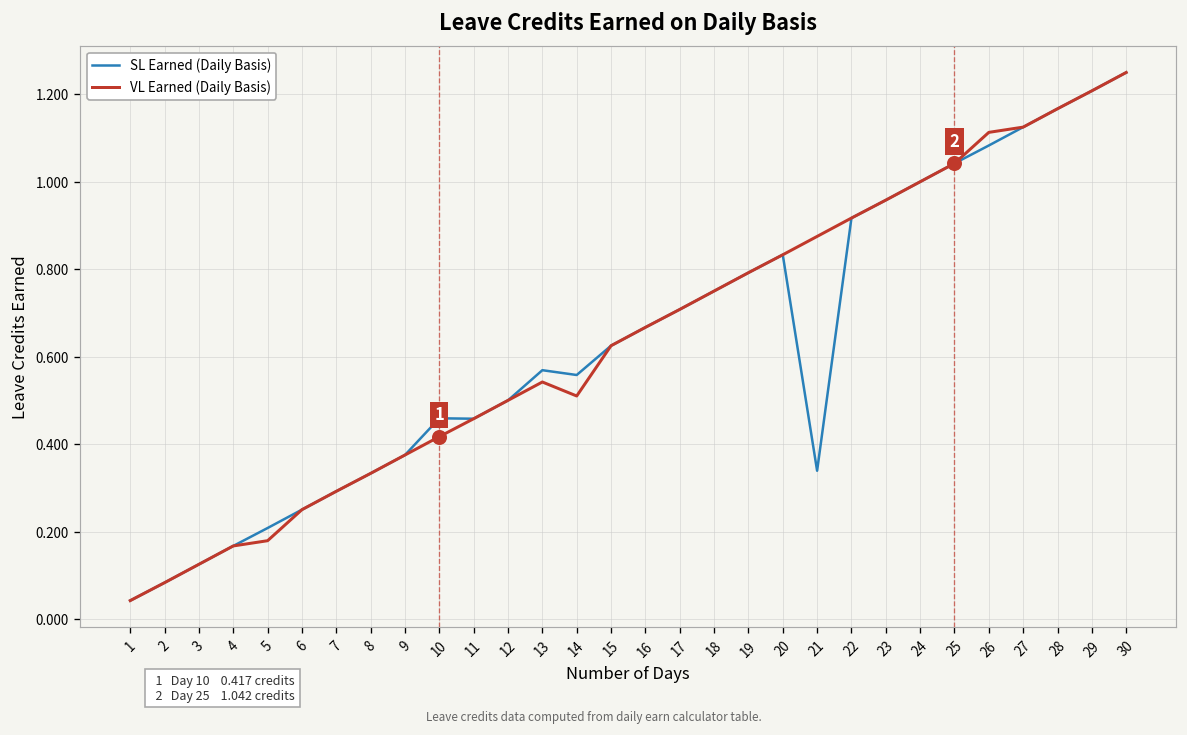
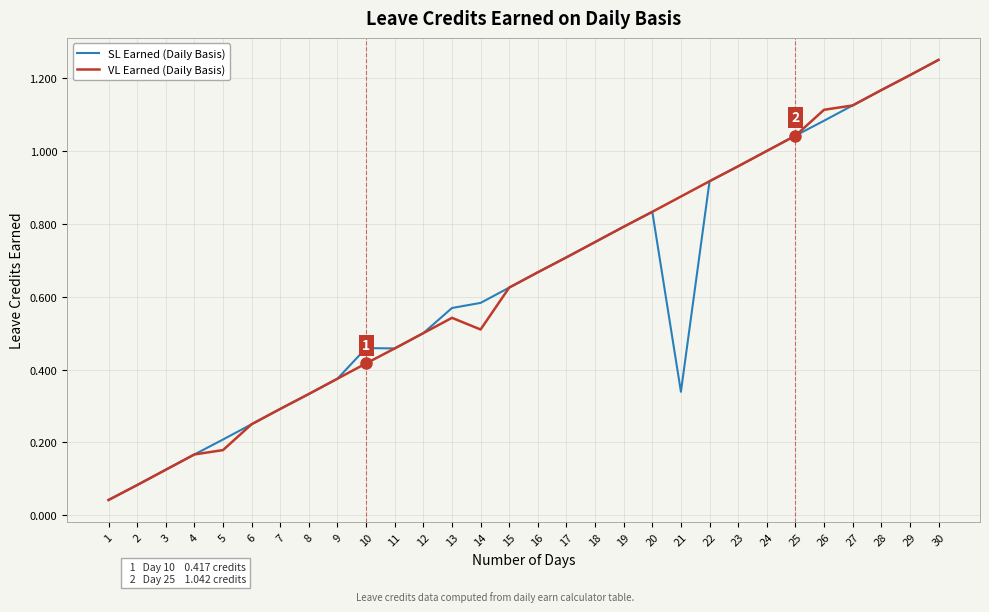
  {
    "SL Earned (Daily Basis)": {
      "5": 0.21,
      "13": 0.57,
-     "14": 0.56,
+     "14": 0.58,
      "21": 0.34,
      "26": 1.08
    }
  }
